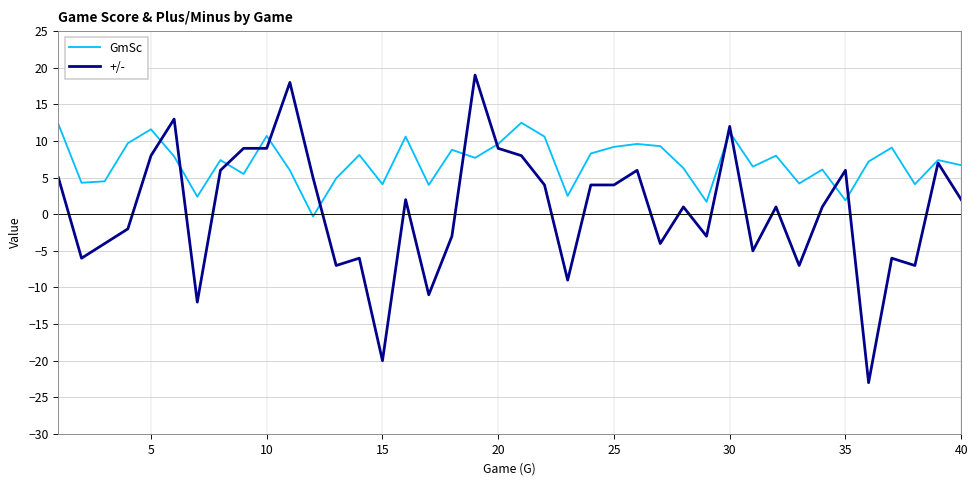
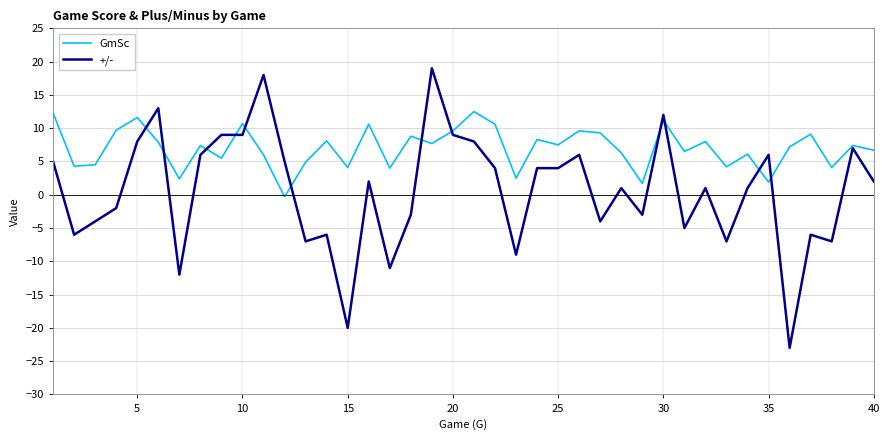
  {
    "GmSc": {
      "5": 12,
      "10": 11,
      "15": 4,
      "20": 10,
-     "25": 9,
+     "25": 8,
      "30": 11,
      "35": 2,
      "40": 7
    },
    "+/-": {
      "5": 8,
      "10": 9,
      "15": -20,
      "20": 9,
      "25": 4,
      "30": 12,
      "35": 6,
      "40": 2
    }
  }
